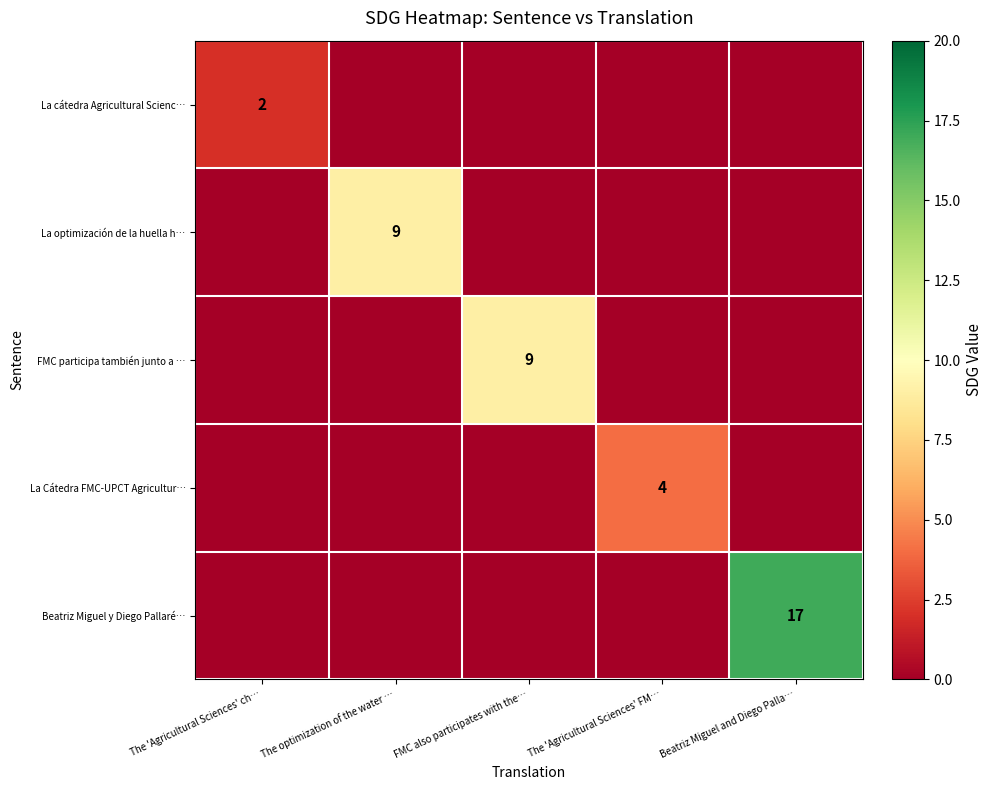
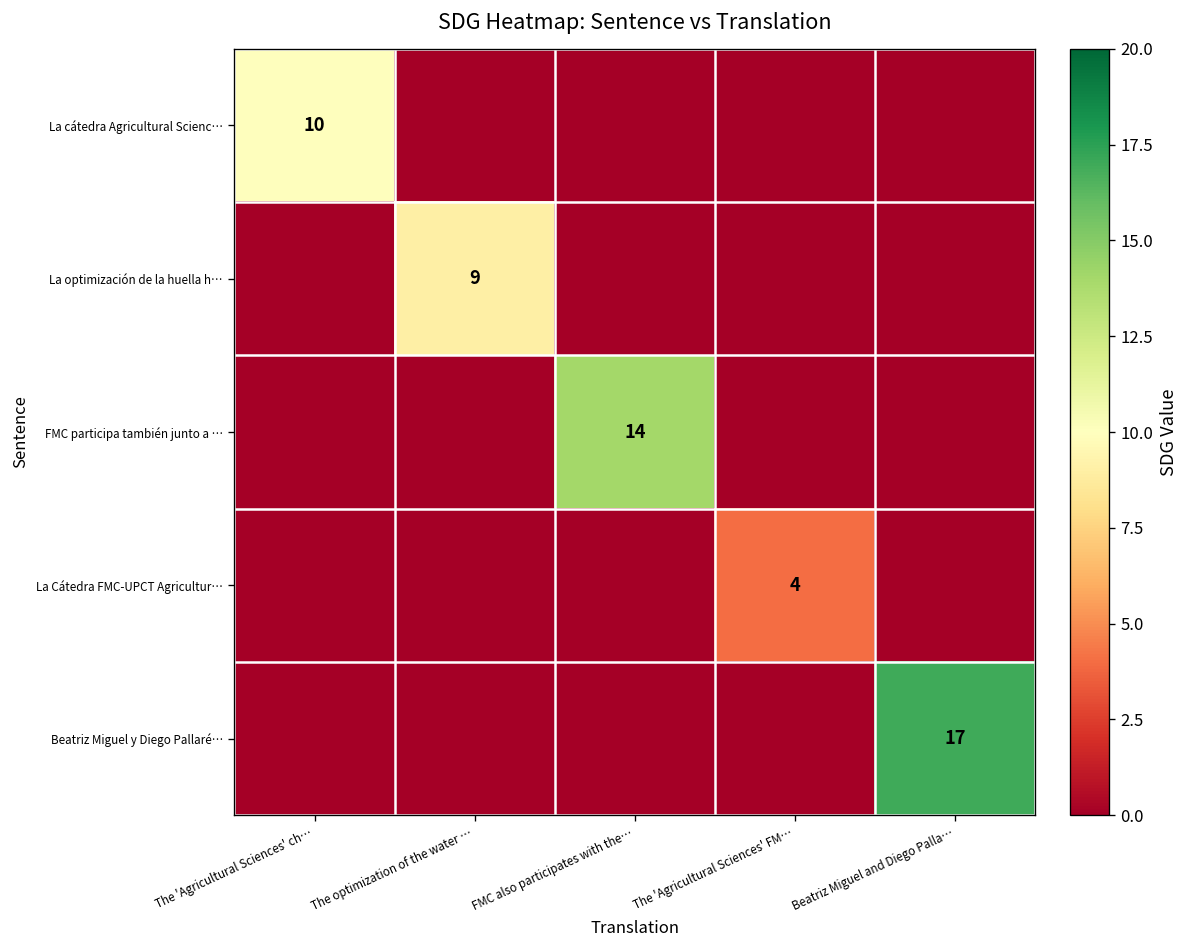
  {
    "La cátedra Agricultural Scienc…": {
-     "The 'Agricultural Sciences' ch…": 2
+     "The 'Agricultural Sciences' ch…": 10
    },
    "La optimización de la huella h…": {
      "The optimization of the water …": 9
    },
    "FMC participa también junto a …": {
-     "FMC also participates with the…": 9
+     "FMC also participates with the…": 14
    },
    "La Cátedra FMC-UPCT Agricultur…": {
      "The 'Agricultural Sciences' FM…": 4
    },
    "Beatriz Miguel y Diego Pallaré…": {
      "Beatriz Miguel and Diego Palla…": 17
    }
  }
